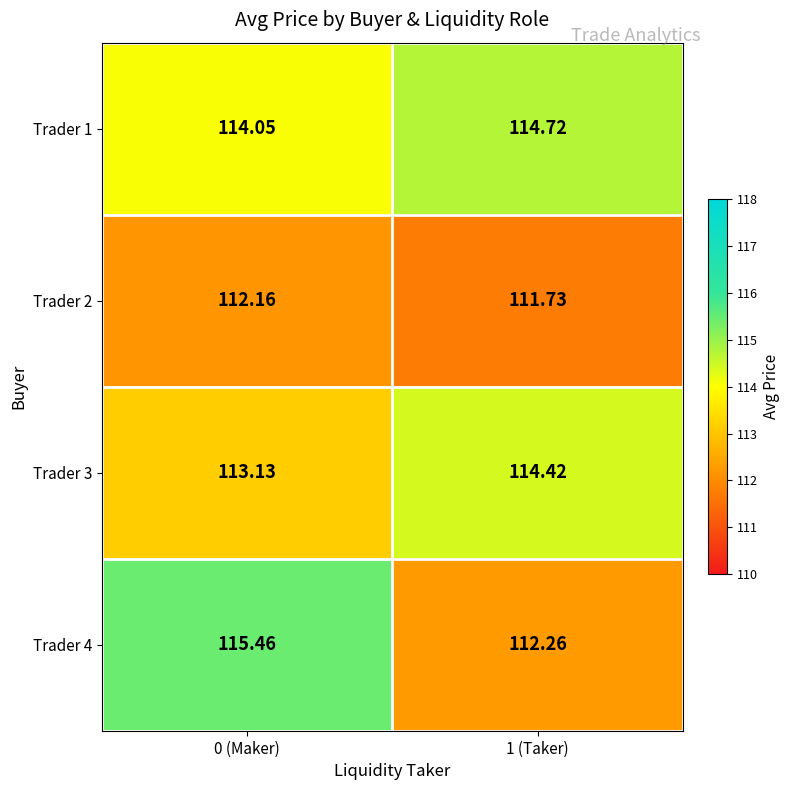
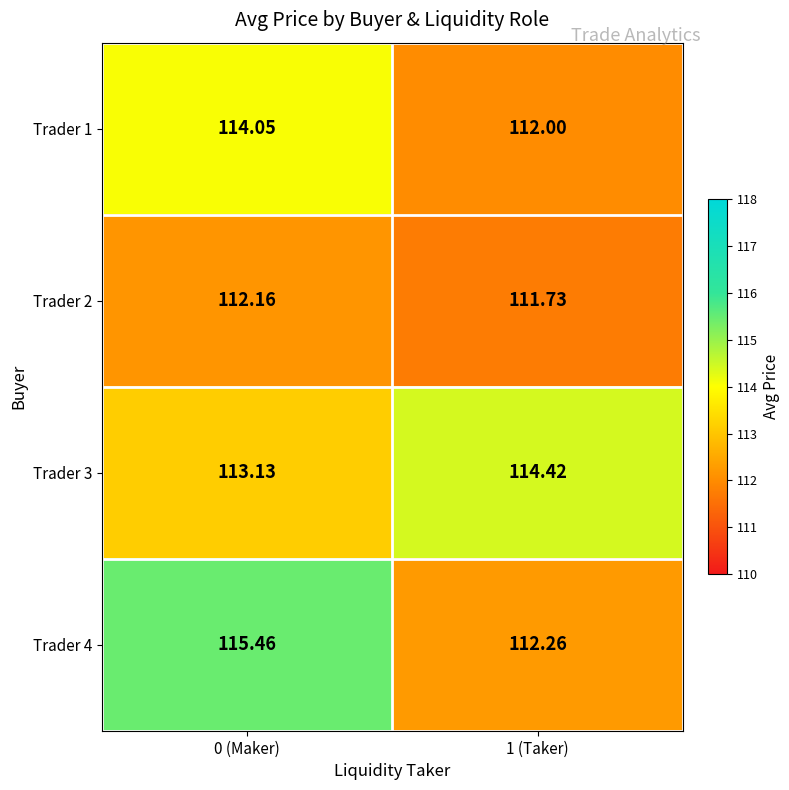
  {
    "Trader 1": {
      "0 (Maker)": 114.05,
-     "1 (Taker)": 114.72
+     "1 (Taker)": 112.00
    },
    "Trader 2": {
      "0 (Maker)": 112.16,
      "1 (Taker)": 111.73
    },
    "Trader 3": {
      "0 (Maker)": 113.13,
      "1 (Taker)": 114.42
    },
    "Trader 4": {
      "0 (Maker)": 115.46,
      "1 (Taker)": 112.26
    }
  }
